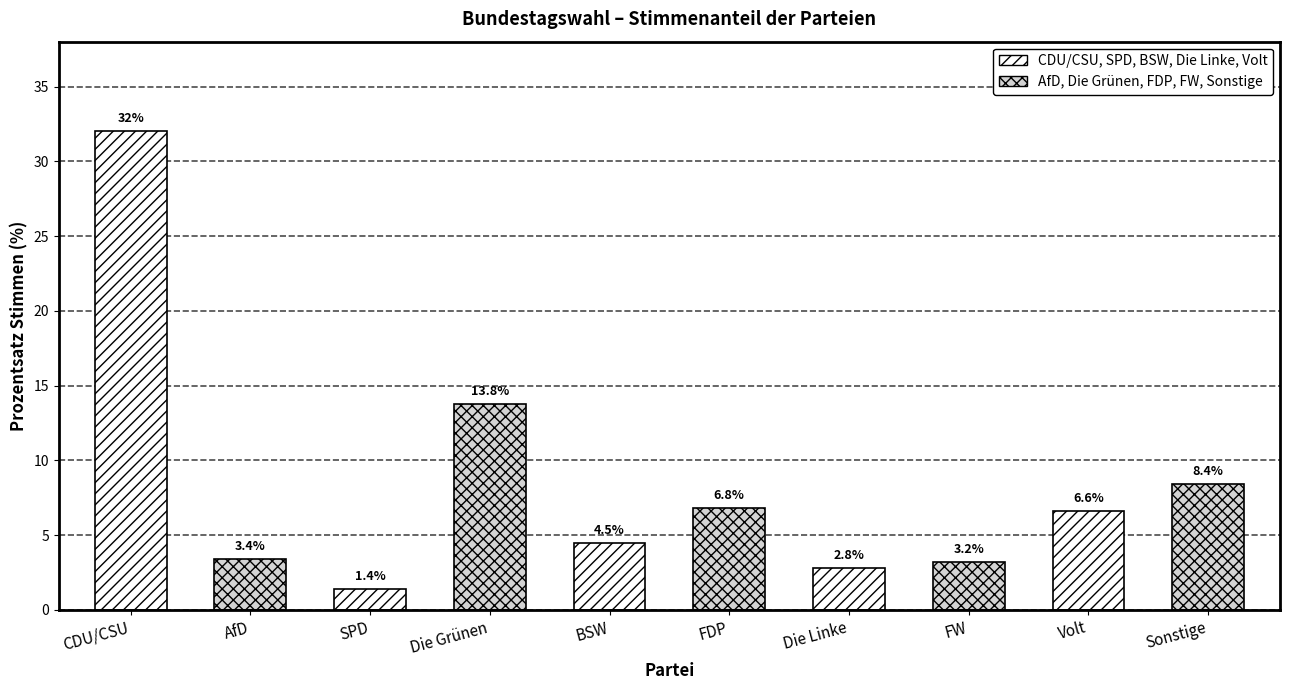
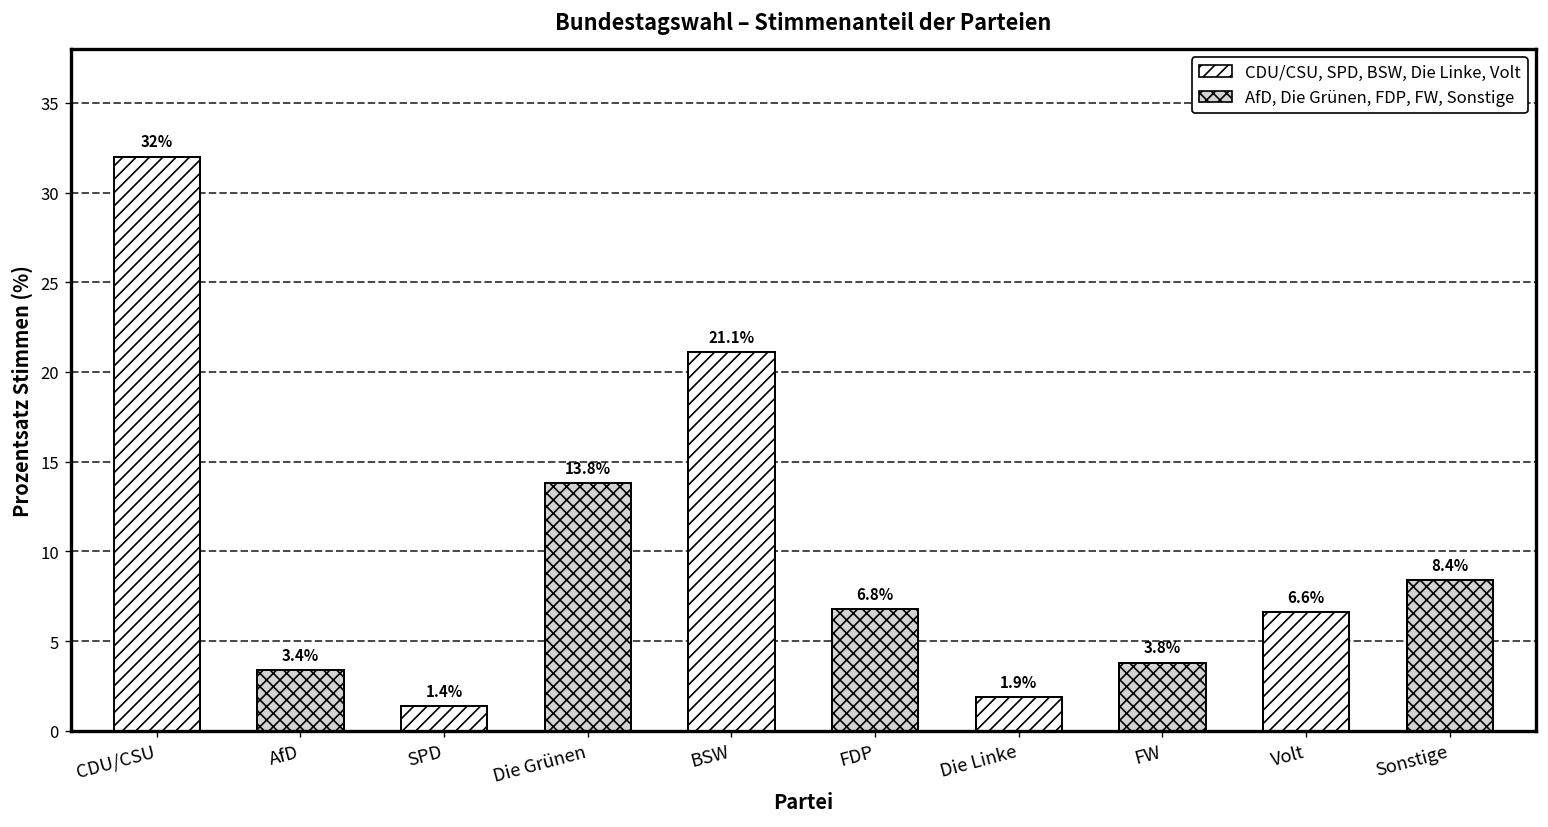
  {
    "CDU/CSU": "32%",
    "AfD": "3.4%",
    "SPD": "1.4%",
    "Die Grünen": "13.8%",
-   "BSW": "4.5%",
+   "BSW": "21.1%",
    "FDP": "6.8%",
-   "Die Linke": "2.8%",
-   "FW": "3.2%",
+   "Die Linke": "1.9%",
+   "FW": "3.8%",
    "Volt": "6.6%",
    "Sonstige": "8.4%"
  }
